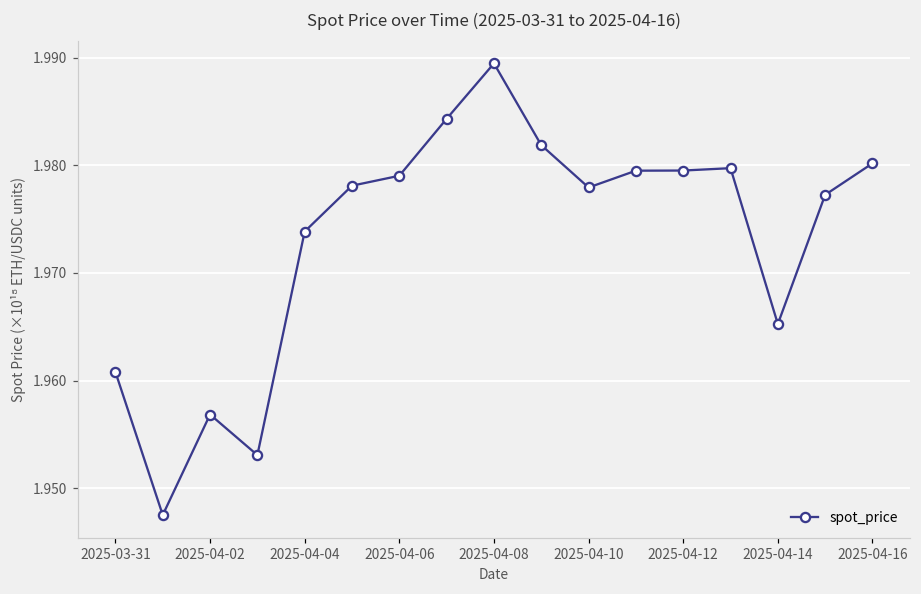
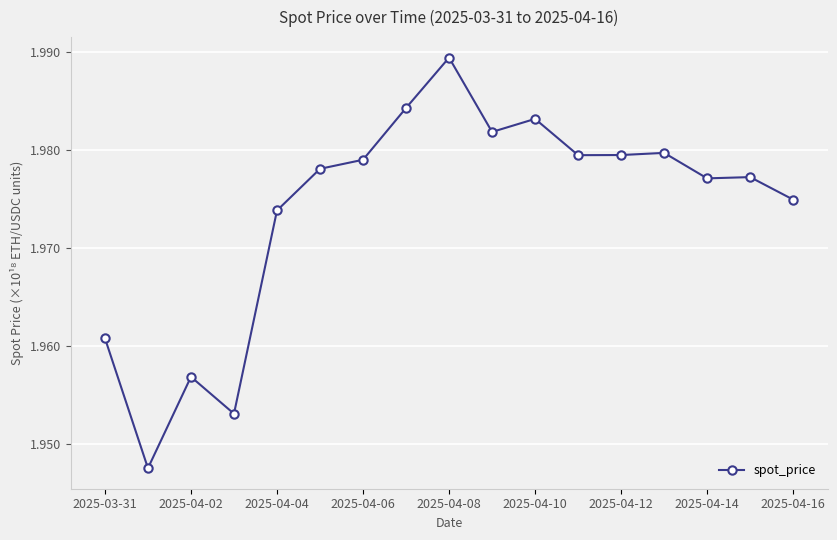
  {
    "2025-03-31": 1.961,
    "2025-04-02": 1.957,
    "2025-04-04": 1.974,
    "2025-04-06": 1.979,
    "2025-04-08": 1.989,
-   "2025-04-10": 1.978,
+   "2025-04-10": 1.983,
    "2025-04-12": 1.980,
-   "2025-04-14": 1.965,
-   "2025-04-16": 1.980
+   "2025-04-14": 1.977,
+   "2025-04-16": 1.975
  }
